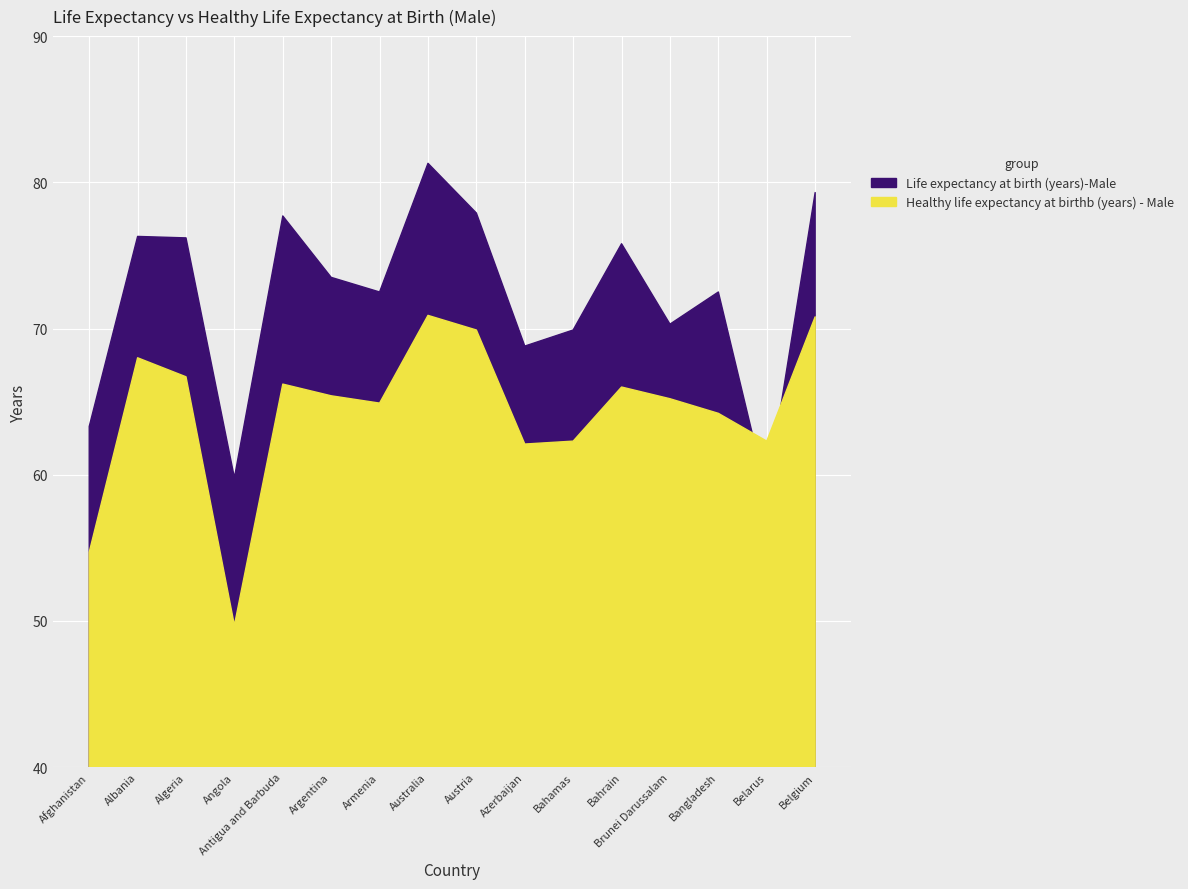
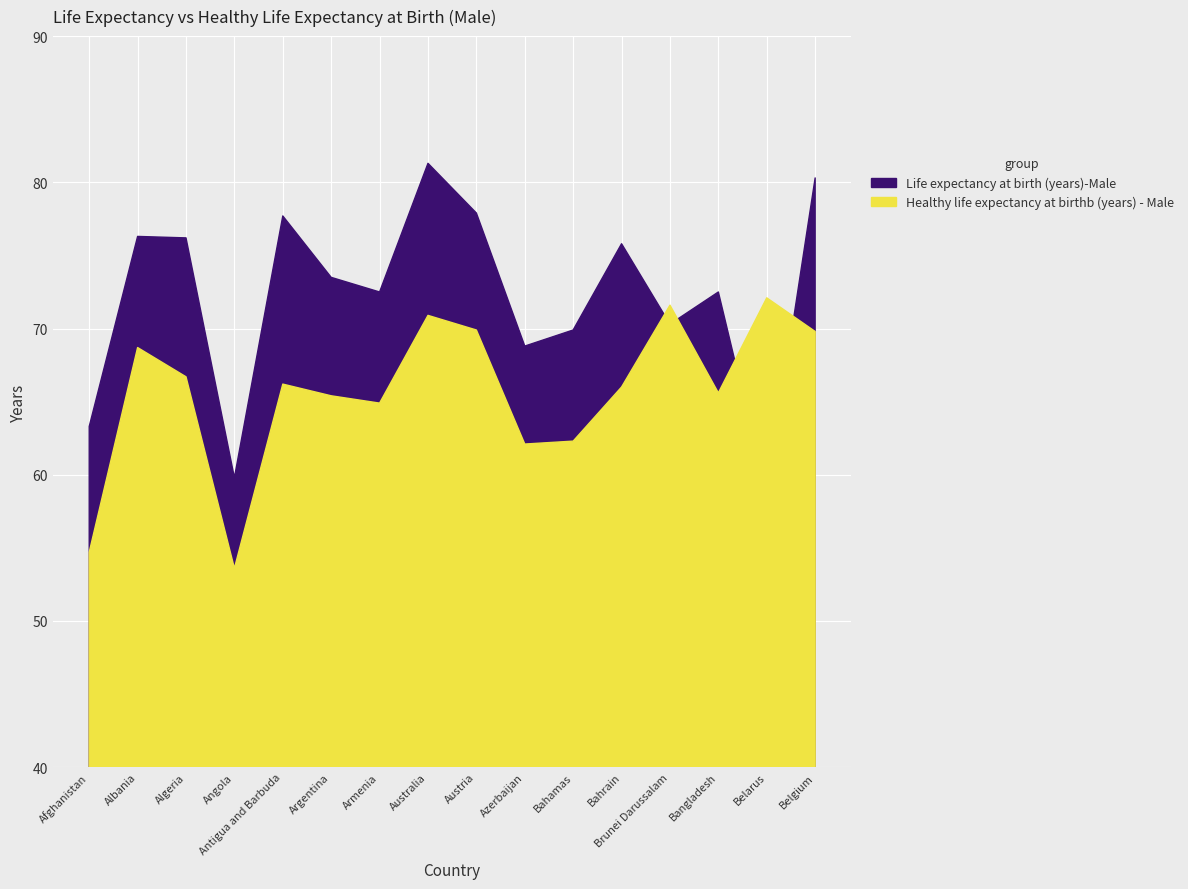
  {
    "Life expectancy at birth (years)-Male": {
      "Afghanistan": 63.3,
      "Albania": 76.3,
      "Algeria": 76.2,
      "Angola": 59.8,
      "Antigua and Barbuda": 77.7,
      "Argentina": 73.5,
      "Armenia": 72.5,
      "Australia": 81.3,
      "Austria": 77.9,
      "Azerbaijan": 68.8,
      "Bahamas": 69.9,
      "Bahrain": 75.8,
      "Bangladesh": 72.5,
-     "Belgium": 79.3
+     "Belgium": 80.3
    },
    "Healthy life expectancy at birthb (years) - Male": {
      "Afghanistan": 54.7,
-     "Albania": 68.0,
+     "Albania": 68.7,
      "Algeria": 66.7,
-     "Angola": 49.7,
+     "Angola": 53.6,
      "Antigua and Barbuda": 66.2,
      "Argentina": 65.4,
      "Armenia": 64.9,
      "Australia": 70.9,
      "Austria": 69.9,
      "Azerbaijan": 62.1,
      "Bahamas": 62.3,
      "Bahrain": 66.0,
-     "Brunei Darussalam": 65.2,
-     "Bangladesh": 64.2,
-     "Belarus": 62.3,
-     "Belgium": 70.8
+     "Brunei Darussalam": 71.6,
+     "Bangladesh": 65.6,
+     "Belarus": 72.1,
+     "Belgium": 69.8
    }
  }
